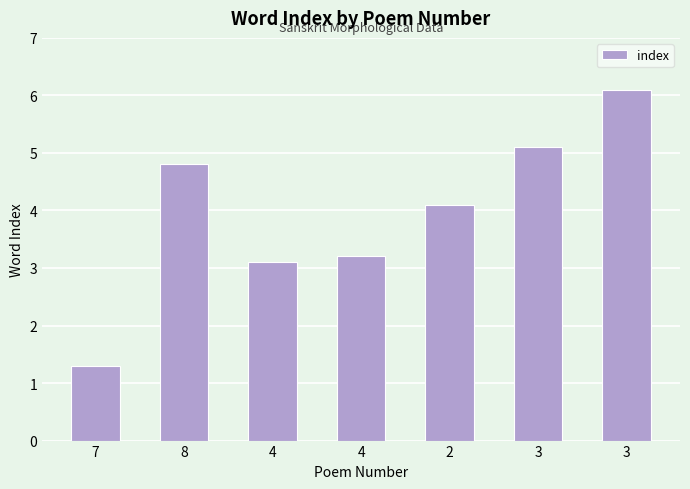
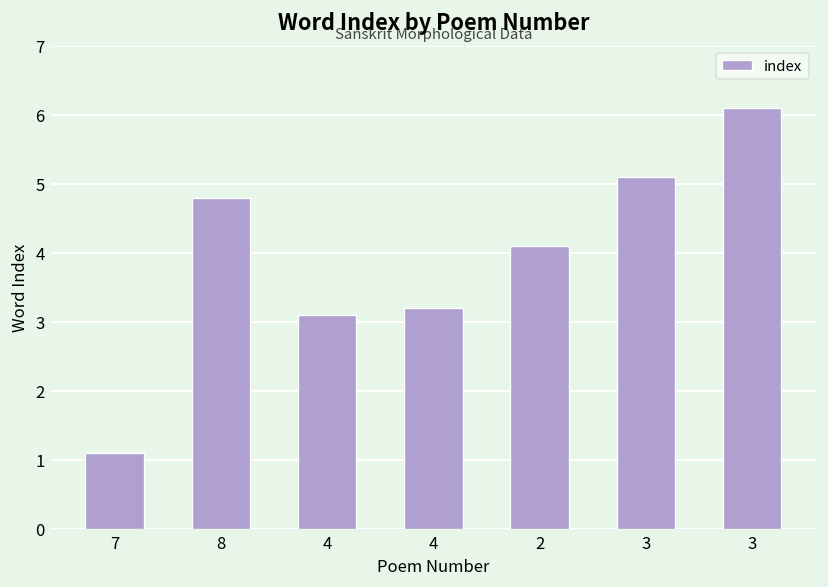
  {
-   "7": 1.3,
+   "7": 1.1,
    "8": 4.8,
    "2": 4.1
  }
